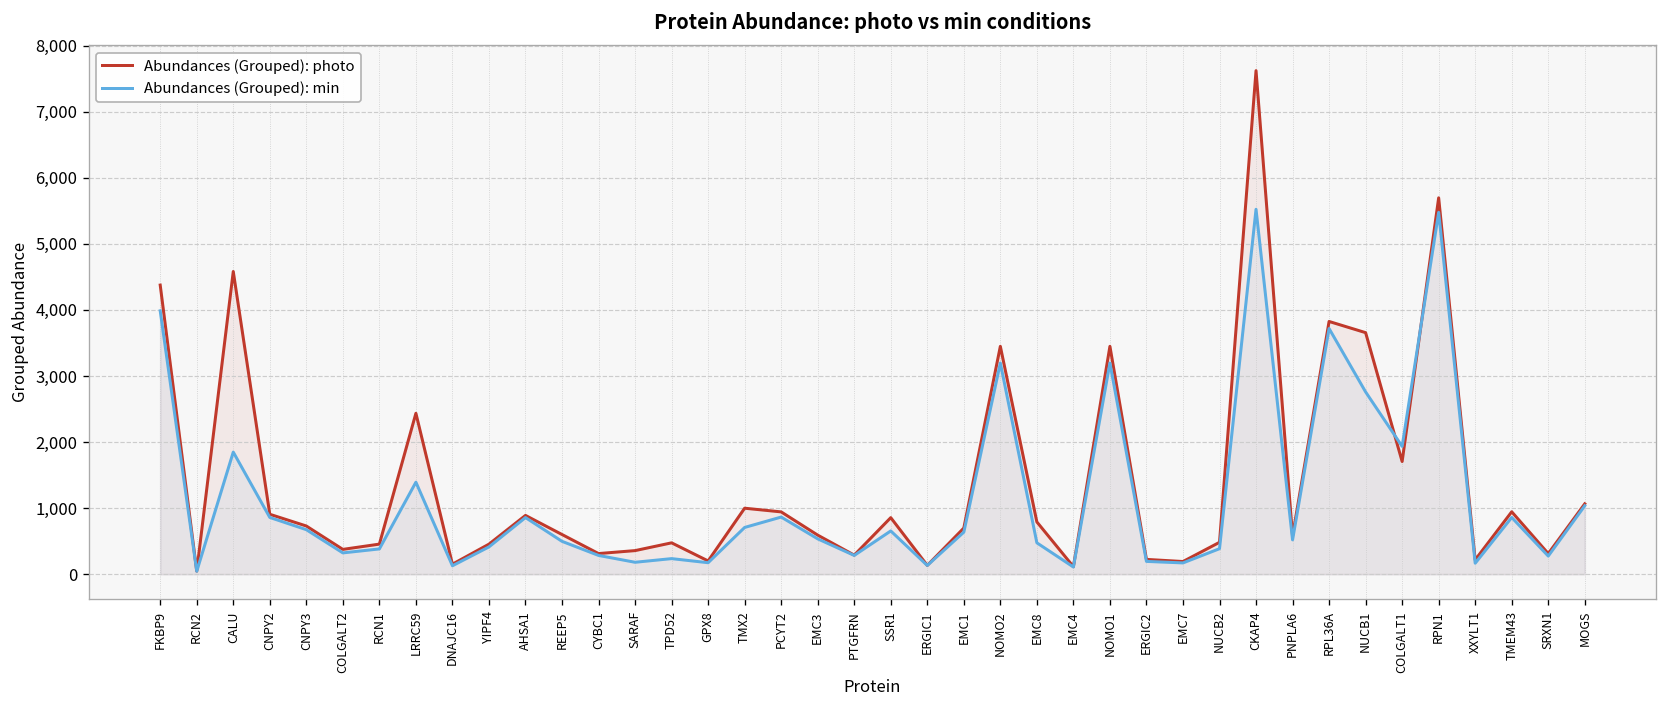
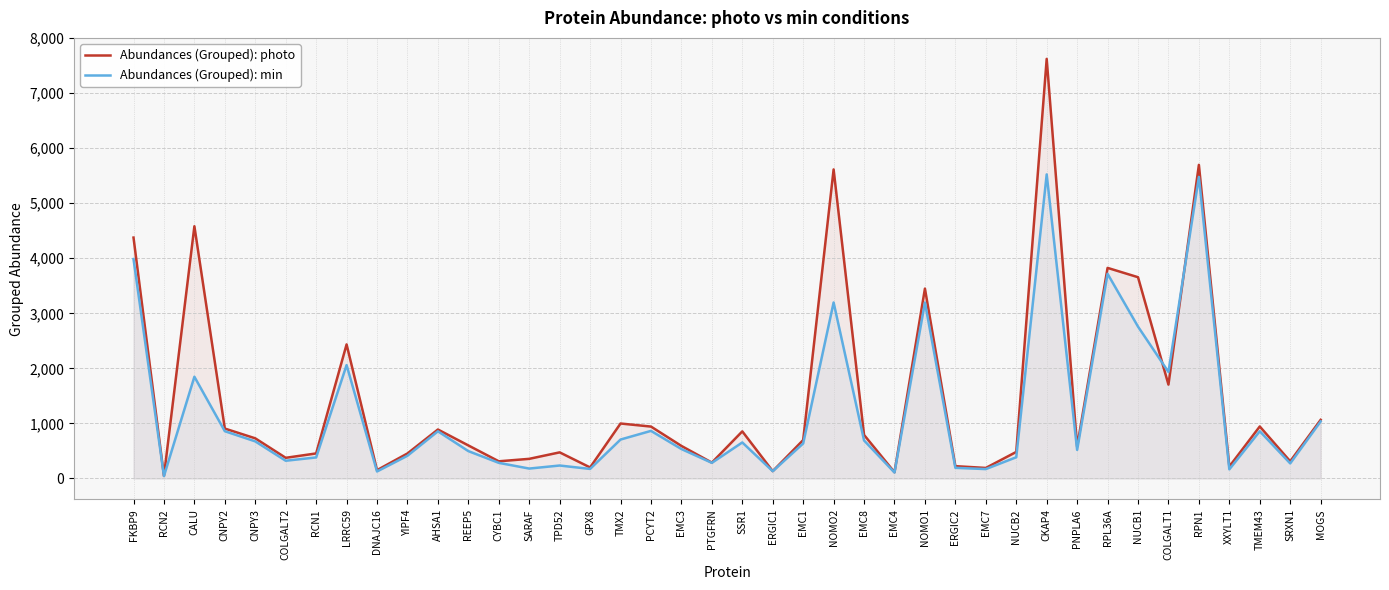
  {
    "Abundances (Grouped): photo": {
      "FKBP9": "4,400",
      "CALU": "4,600",
      "CNPY2": "900",
      "CNPY3": "700",
      "COLGALT2": "400",
      "RCN1": "500",
      "LRRC59": "2,400",
      "REEP5": "600",
      "SARAF": "400",
      "TPD52": "500",
      "TMX2": "1,000",
      "PCYT2": "900",
      "EMC3": "600",
      "SSR1": "900",
      "EMC1": "700",
-     "NOMO2": "3,400",
+     "NOMO2": "5,600",
      "EMC8": "800",
      "NOMO1": "3,400",
      "NUCB2": "500",
      "CKAP4": "7,600",
      "PNPLA6": "600",
      "RPL36A": "3,800",
      "NUCB1": "3,700",
      "COLGALT1": "1,700",
      "RPN1": "5,700",
      "XXYLT1": "200",
      "TMEM43": "900"
    },
    "Abundances (Grouped): min": {
      "FKBP9": "4,000",
      "CALU": "1,800",
      "CNPY2": "900",
      "CNPY3": "700",
      "COLGALT2": "300",
      "RCN1": "400",
-     "LRRC59": "1,400",
+     "LRRC59": "2,100",
      "REEP5": "500",
      "SARAF": "200",
      "TPD52": "200",
      "TMX2": "700",
      "PCYT2": "900",
      "EMC3": "500",
      "SSR1": "700",
      "EMC1": "600",
      "NOMO2": "3,200",
-     "EMC8": "500",
+     "EMC8": "700",
      "NOMO1": "3,200",
      "NUCB2": "400",
      "CKAP4": "5,500",
      "PNPLA6": "500",
      "RPL36A": "3,700",
      "NUCB1": "2,800",
      "COLGALT1": "1,900",
      "RPN1": "5,500",
      "XXYLT1": "200",
      "TMEM43": "900"
    }
  }
